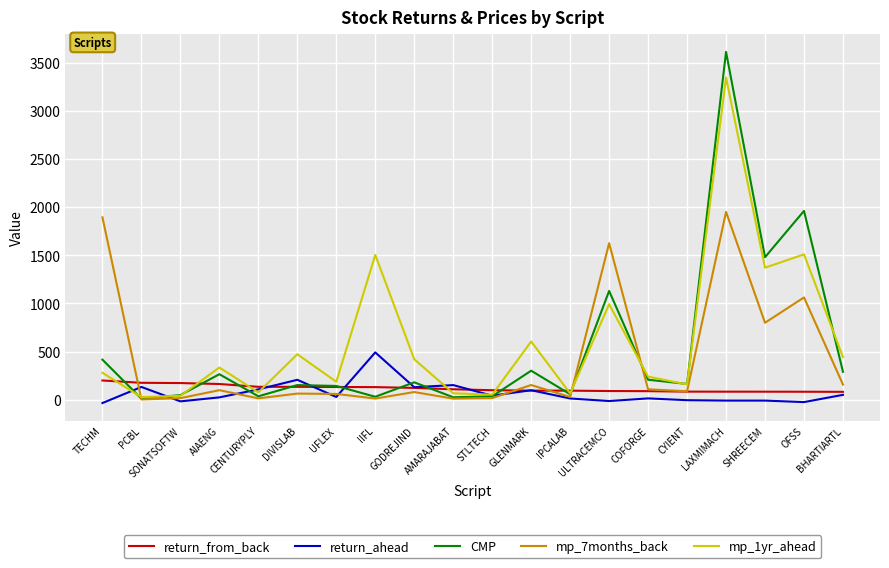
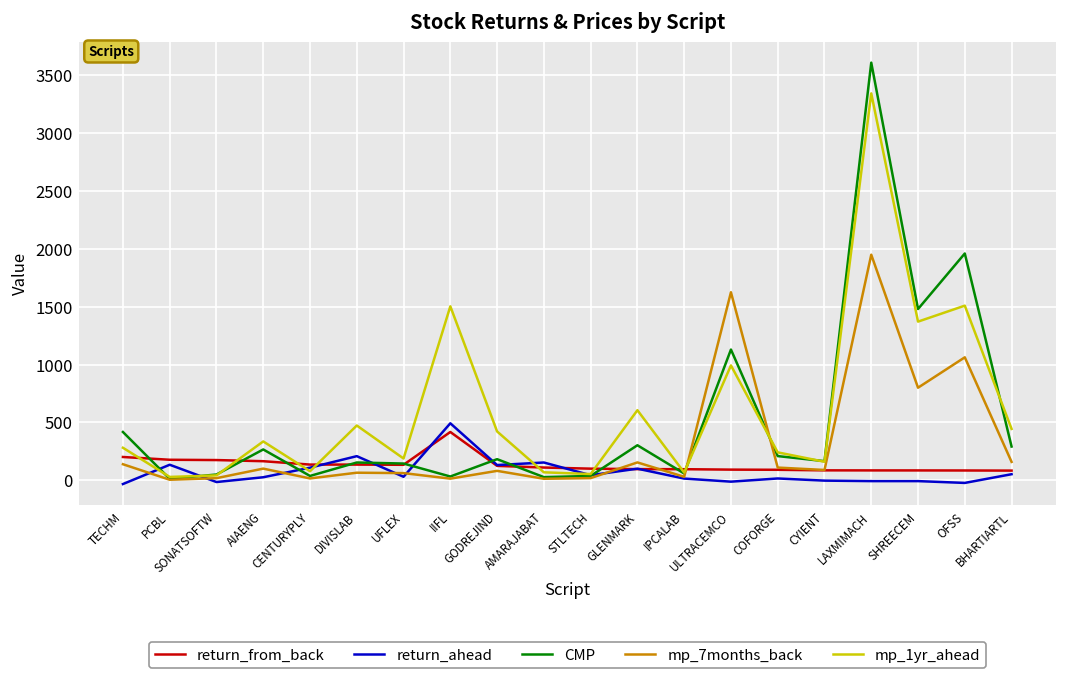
  {
    "return_from_back": {
      "TECHM": 200,
      "PCBL": 200,
      "SONATSOFTW": 200,
      "AIAENG": 200,
      "CENTURYPLY": 100,
-     "IIFL": 100,
+     "IIFL": 400,
      "AMARAJABAT": 100,
      "STLTECH": 100,
      "IPCALAB": 100,
      "ULTRACEMCO": 100,
      "LAXMIMACH": 100,
      "SHREECEM": 100,
      "OFSS": 100,
      "BHARTIARTL": 100
    },
    "return_ahead": {
      "TECHM": 0,
      "PCBL": 100,
      "SONATSOFTW": 0,
      "AIAENG": 0,
      "CENTURYPLY": 100,
      "DIVISLAB": 200,
      "UFLEX": 0,
      "IIFL": 500,
      "AMARAJABAT": 200,
      "ULTRACEMCO": 0,
      "COFORGE": 0,
      "CYIENT": 0,
      "LAXMIMACH": 0,
      "SHREECEM": 0,
      "OFSS": 0,
      "BHARTIARTL": 100
    },
    "CMP": {
      "TECHM": 400,
      "AIAENG": 300,
      "GODREJIND": 200,
      "GLENMARK": 300,
      "ULTRACEMCO": 1100,
      "COFORGE": 200,
      "LAXMIMACH": 3600,
      "SHREECEM": 1500,
      "OFSS": 2000,
      "BHARTIARTL": 300
    },
    "mp_7months_back": {
-     "TECHM": 1900,
+     "TECHM": 100,
      "AIAENG": 100,
      "DIVISLAB": 100,
      "UFLEX": 100,
      "GODREJIND": 100,
      "GLENMARK": 200,
      "ULTRACEMCO": 1600,
      "LAXMIMACH": 2000,
      "SHREECEM": 800,
      "OFSS": 1100,
      "BHARTIARTL": 200
    },
    "mp_1yr_ahead": {
      "TECHM": 300,
      "AIAENG": 300,
      "CENTURYPLY": 100,
      "DIVISLAB": 500,
      "UFLEX": 200,
      "IIFL": 1500,
      "GODREJIND": 400,
      "AMARAJABAT": 100,
      "GLENMARK": 600,
      "ULTRACEMCO": 1000,
      "COFORGE": 200,
      "LAXMIMACH": 3300,
      "SHREECEM": 1400,
      "OFSS": 1500,
      "BHARTIARTL": 400
    }
  }
